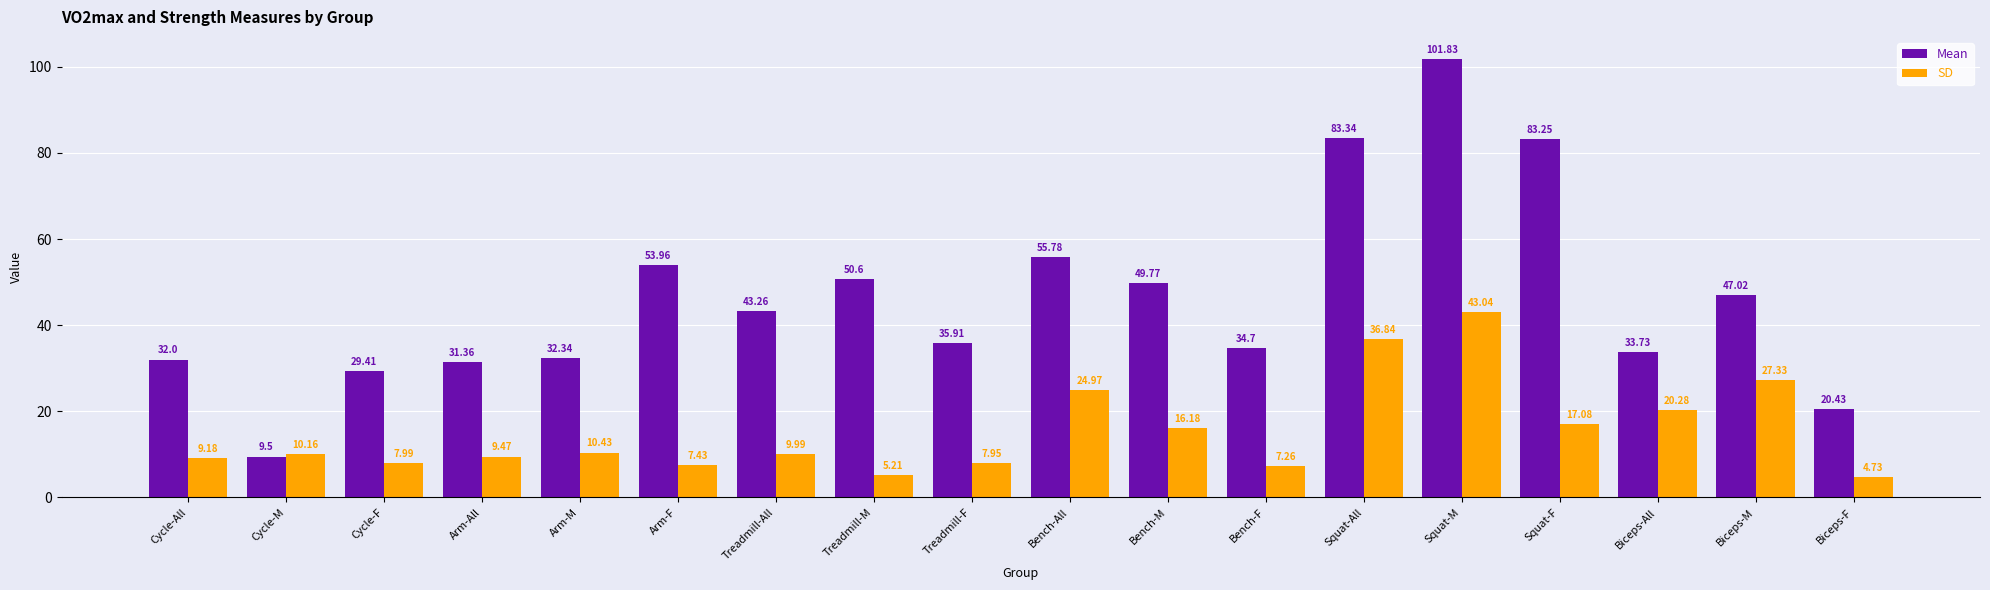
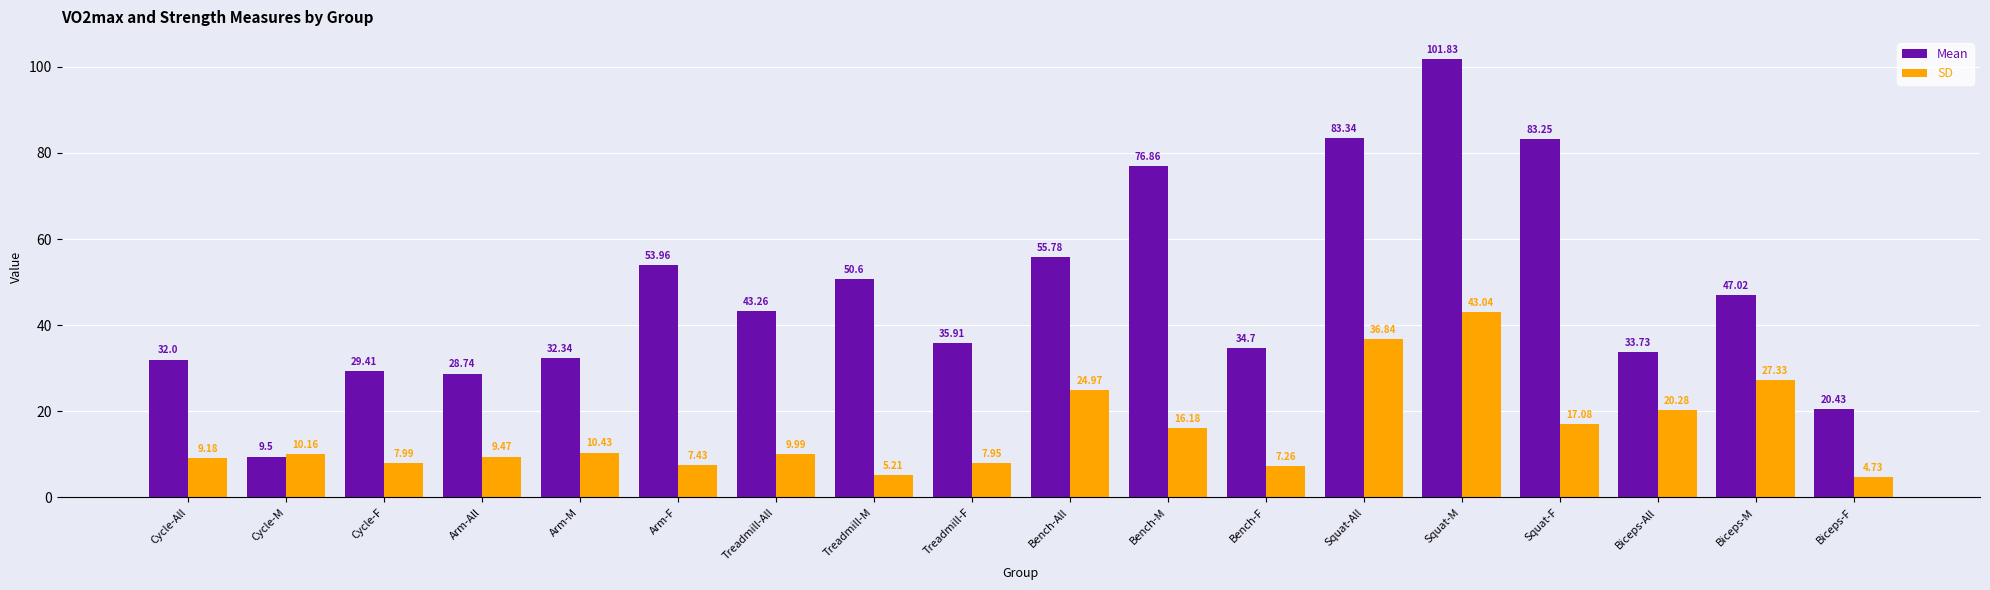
  {
    "Mean": {
      "Cycle-All": 32.0,
      "Cycle-M": 9.5,
      "Cycle-F": 29.41,
-     "Arm-All": 31.36,
+     "Arm-All": 28.74,
      "Arm-M": 32.34,
      "Arm-F": 53.96,
      "Treadmill-All": 43.26,
      "Treadmill-M": 50.6,
      "Treadmill-F": 35.91,
      "Bench-All": 55.78,
-     "Bench-M": 49.77,
+     "Bench-M": 76.86,
      "Bench-F": 34.7,
      "Squat-All": 83.34,
      "Squat-M": 101.83,
      "Squat-F": 83.25,
      "Biceps-All": 33.73,
      "Biceps-M": 47.02,
      "Biceps-F": 20.43
    },
    "SD": {
      "Cycle-All": 9.18,
      "Cycle-M": 10.16,
      "Cycle-F": 7.99,
      "Arm-All": 9.47,
      "Arm-M": 10.43,
      "Arm-F": 7.43,
      "Treadmill-All": 9.99,
      "Treadmill-M": 5.21,
      "Treadmill-F": 7.95,
      "Bench-All": 24.97,
      "Bench-M": 16.18,
      "Bench-F": 7.26,
      "Squat-All": 36.84,
      "Squat-M": 43.04,
      "Squat-F": 17.08,
      "Biceps-All": 20.28,
      "Biceps-M": 27.33,
      "Biceps-F": 4.73
    }
  }
